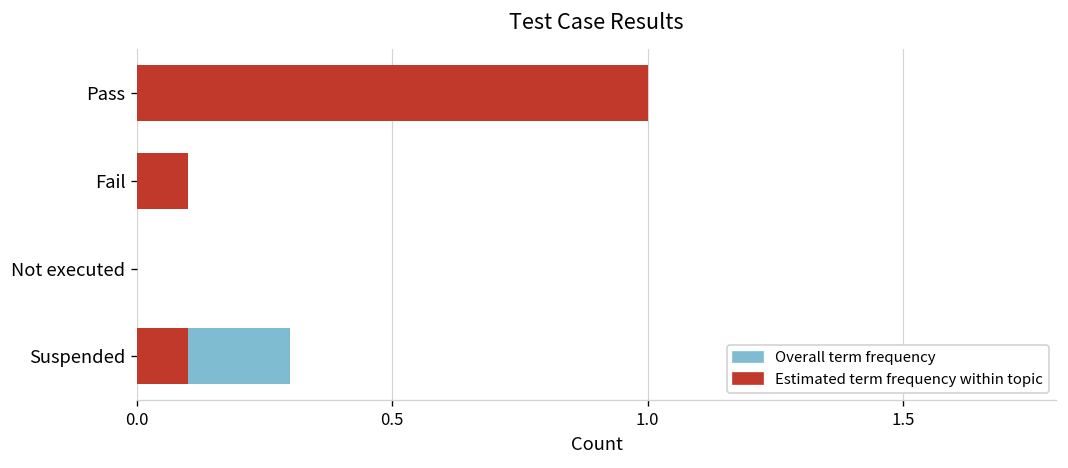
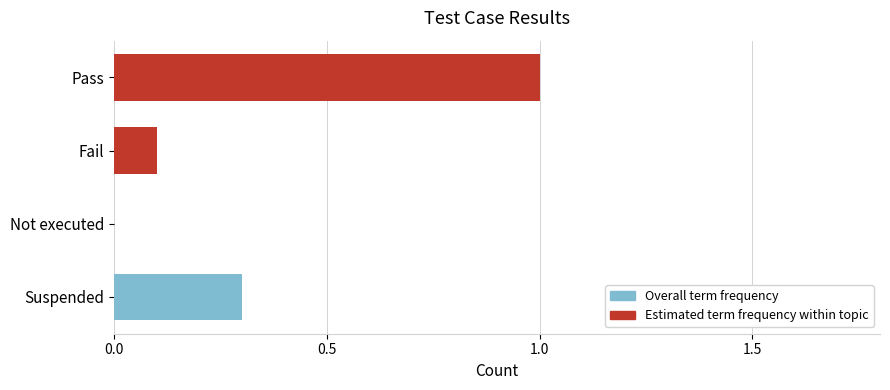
  {
    "Overall term frequency": {
      "Pass": 1.0,
      "Fail": 0.0,
      "Not executed": 0.0,
      "Suspended": 0.3
    },
    "Estimated term frequency within topic": {
      "Pass": 1.0,
      "Fail": 0.1,
      "Not executed": 0.0,
-     "Suspended": 0.1
+     "Suspended": 0.0
    }
  }
